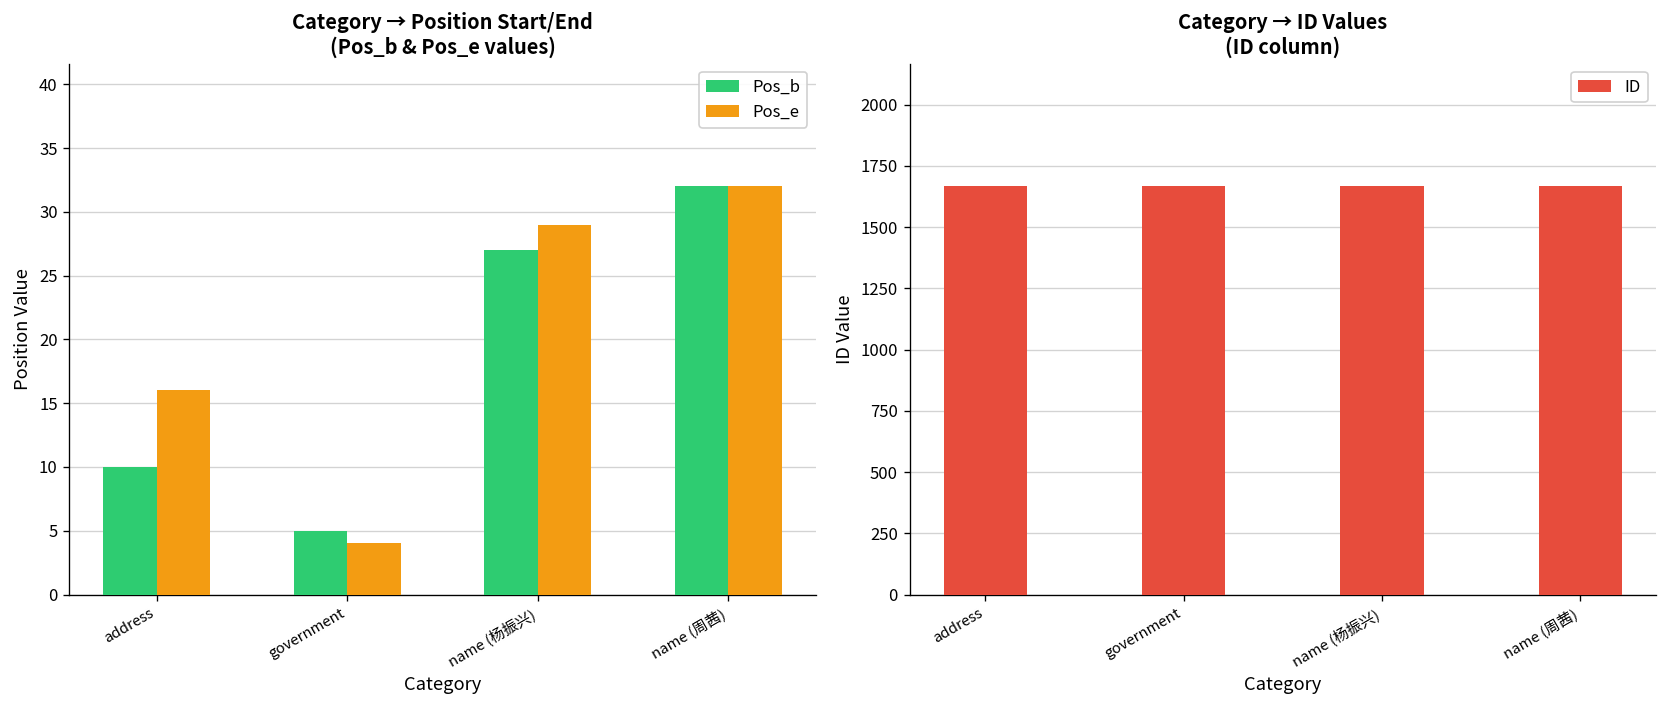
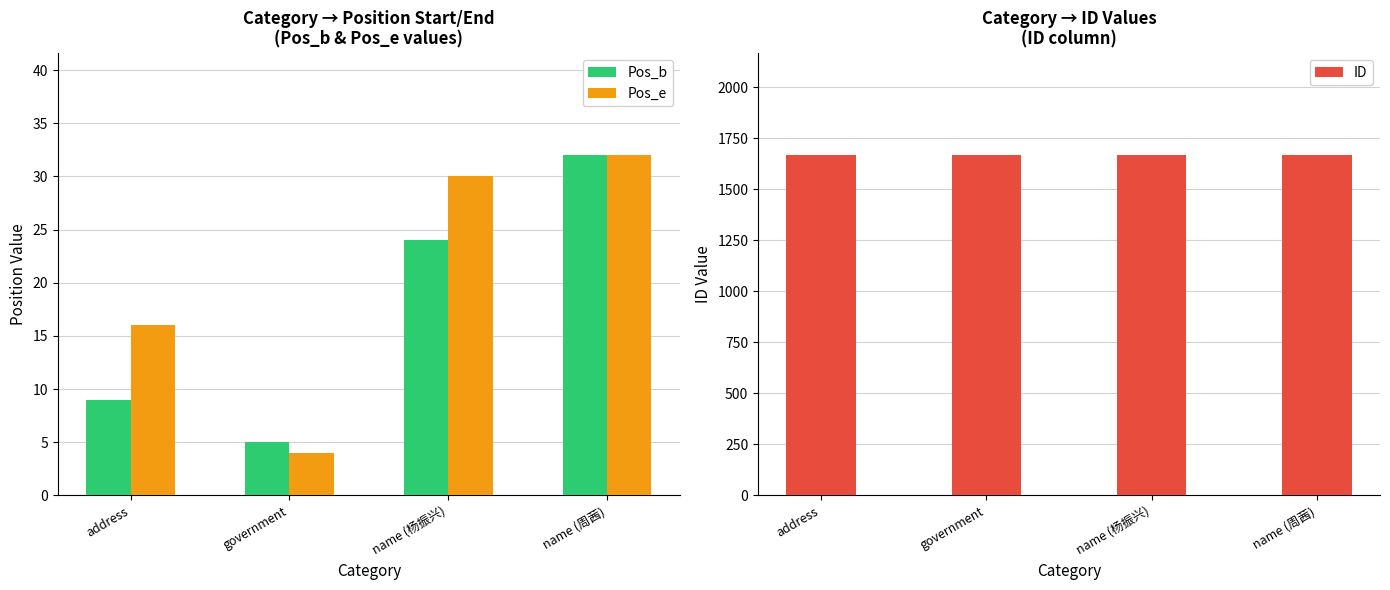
  {
    "Category → Position Start/End (Pos_b & Pos_e values)": {
      "Pos_b": {
-       "address": 10,
+       "address": 9,
        "government": 5,
-       "name (杨振兴)": 27,
+       "name (杨振兴)": 24,
        "name (周茜)": 32
      },
      "Pos_e": {
        "address": 16,
        "government": 4,
-       "name (杨振兴)": 29,
+       "name (杨振兴)": 30,
        "name (周茜)": 32
      }
    },
    "Category → ID Values (ID column)": {
      "address": 1670,
      "government": 1670,
      "name (杨振兴)": 1670,
      "name (周茜)": 1670
    }
  }
